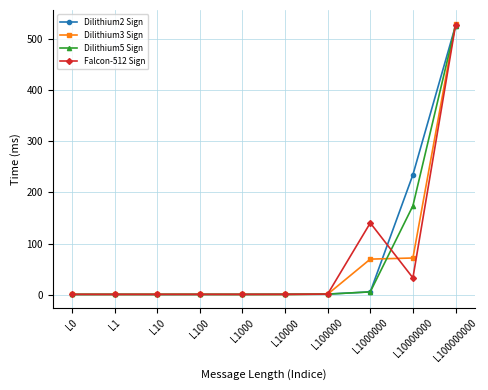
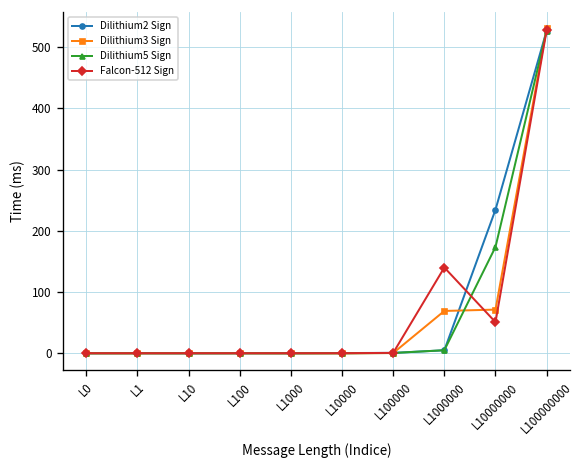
  {
    "Dilithium2 Sign": {
      "L10000000": 230
    },
    "Dilithium3 Sign": {
      "L1000000": 70,
      "L10000000": 70
    },
    "Dilithium5 Sign": {
      "L10000000": 170
    },
    "Falcon-512 Sign": {
      "L1000000": 140,
-     "L10000000": 30
+     "L10000000": 50
    }
  }
